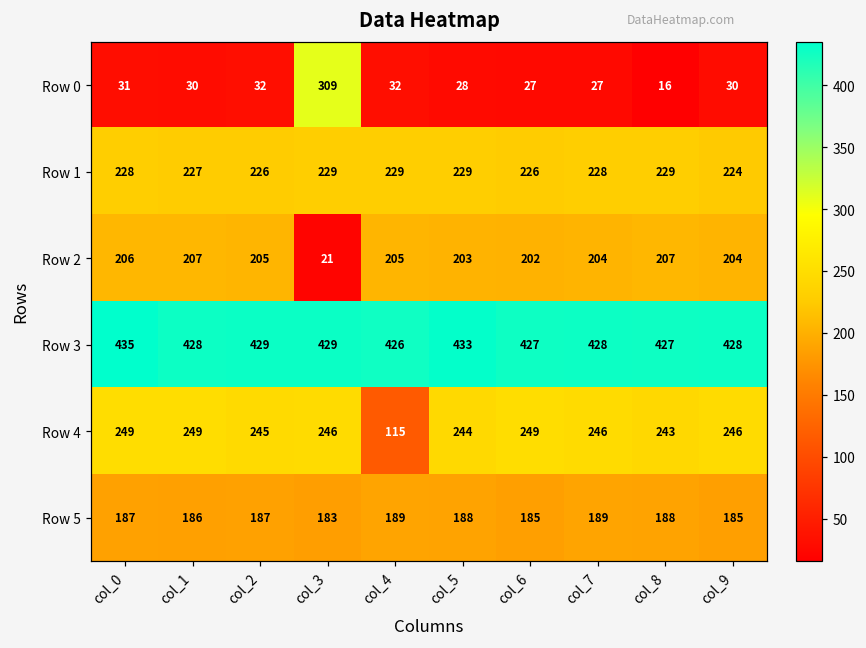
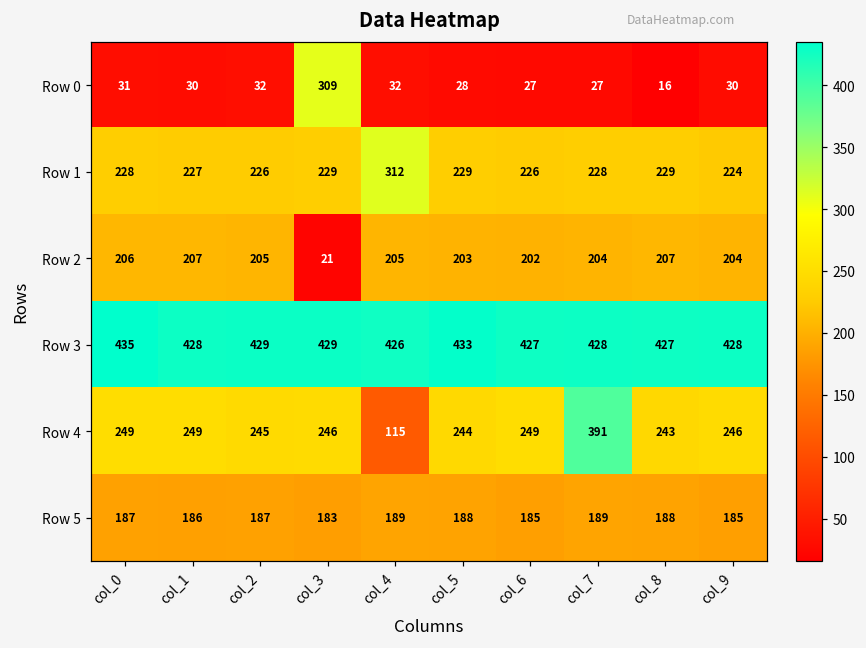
  {
    "Row 0": {
      "col_0": 31,
      "col_1": 30,
      "col_2": 32,
      "col_3": 309,
      "col_4": 32,
      "col_5": 28,
      "col_6": 27,
      "col_7": 27,
      "col_8": 16,
      "col_9": 30
    },
    "Row 1": {
      "col_0": 228,
      "col_1": 227,
      "col_2": 226,
      "col_3": 229,
-     "col_4": 229,
+     "col_4": 312,
      "col_5": 229,
      "col_6": 226,
      "col_7": 228,
      "col_8": 229,
      "col_9": 224
    },
    "Row 2": {
      "col_0": 206,
      "col_1": 207,
      "col_2": 205,
      "col_3": 21,
      "col_4": 205,
      "col_5": 203,
      "col_6": 202,
      "col_7": 204,
      "col_8": 207,
      "col_9": 204
    },
    "Row 3": {
      "col_0": 435,
      "col_1": 428,
      "col_2": 429,
      "col_3": 429,
      "col_4": 426,
      "col_5": 433,
      "col_6": 427,
      "col_7": 428,
      "col_8": 427,
      "col_9": 428
    },
    "Row 4": {
      "col_0": 249,
      "col_1": 249,
      "col_2": 245,
      "col_3": 246,
      "col_4": 115,
      "col_5": 244,
      "col_6": 249,
-     "col_7": 246,
+     "col_7": 391,
      "col_8": 243,
      "col_9": 246
    },
    "Row 5": {
      "col_0": 187,
      "col_1": 186,
      "col_2": 187,
      "col_3": 183,
      "col_4": 189,
      "col_5": 188,
      "col_6": 185,
      "col_7": 189,
      "col_8": 188,
      "col_9": 185
    }
  }
